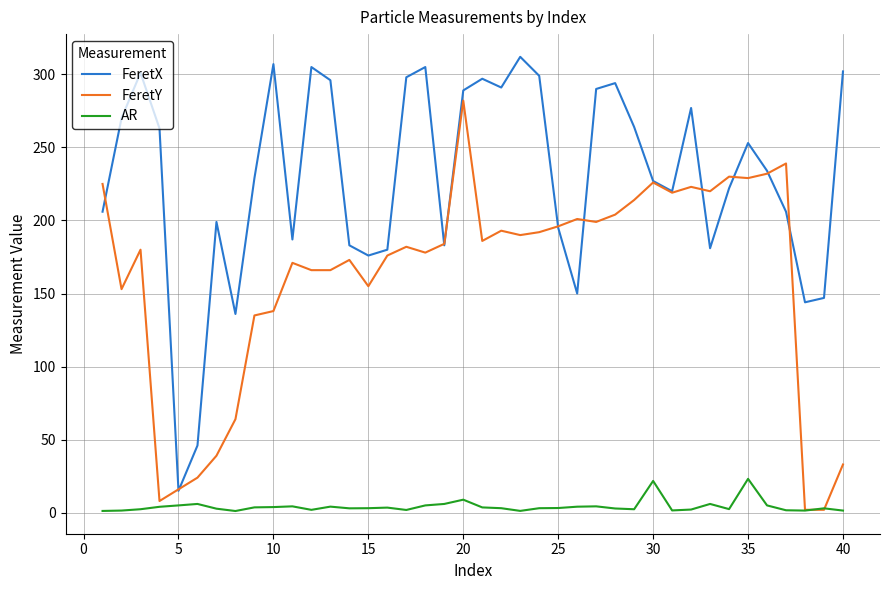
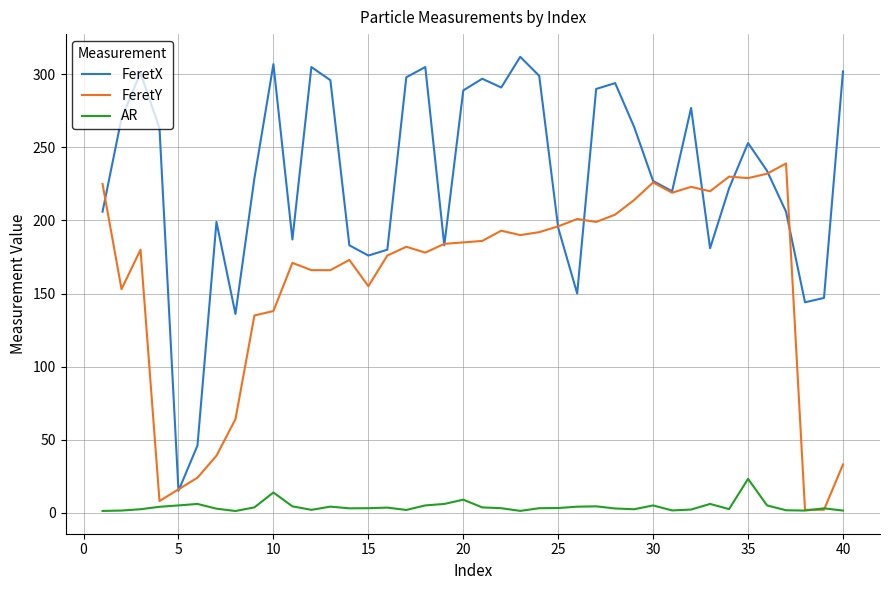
  {
    "FeretX": {
      "10": 307,
      "15": 176,
      "20": 289,
      "35": 253,
      "40": 302
    },
    "FeretY": {
      "10": 138,
      "15": 155,
-     "20": 282,
+     "20": 185,
      "35": 229,
      "40": 33
    },
    "AR": {
      "5": 5,
-     "10": 4,
+     "10": 14,
      "15": 3,
      "20": 9,
      "25": 3,
-     "30": 22,
+     "30": 5,
      "35": 23,
      "40": 1
    }
  }
